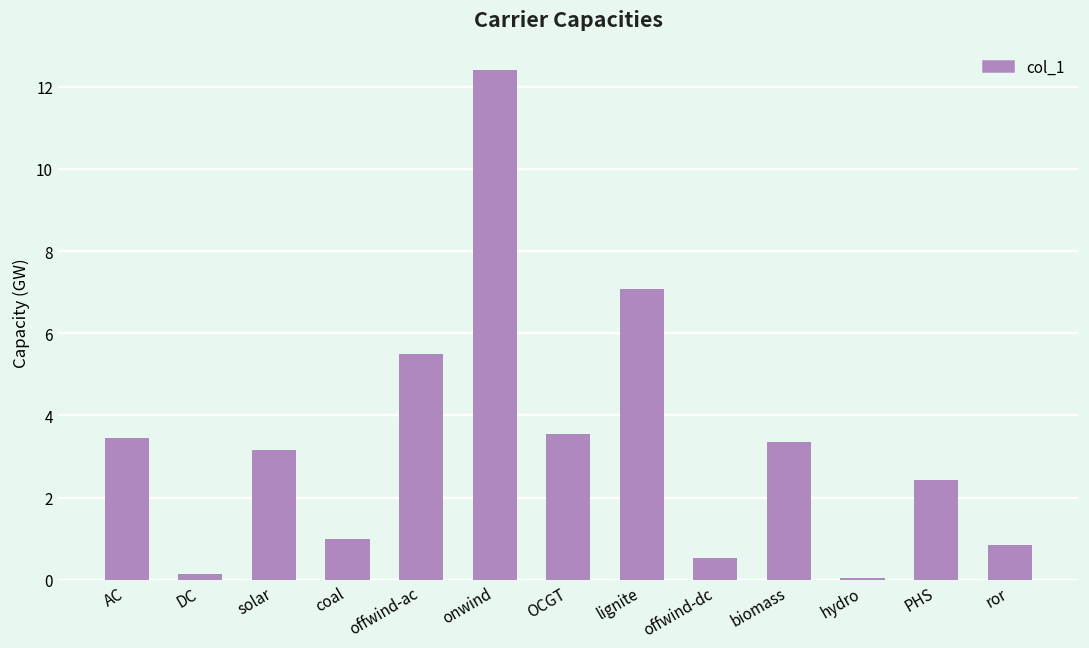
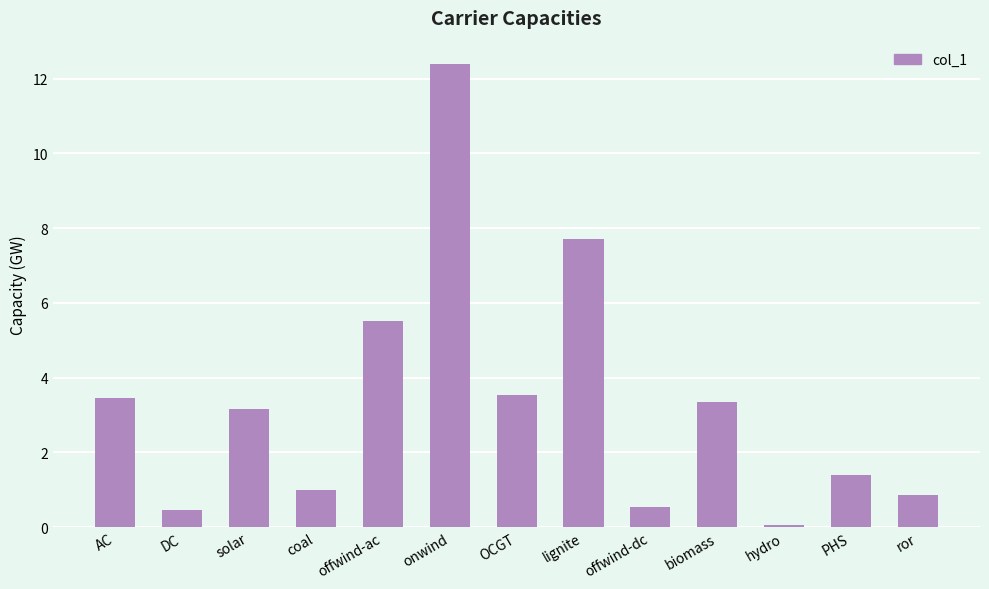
  {
    "AC": 3.4,
-   "DC": 0.2,
+   "DC": 0.4,
    "solar": 3.2,
    "coal": 1.0,
    "offwind-ac": 5.5,
    "onwind": 12.4,
    "OCGT": 3.5,
-   "lignite": 7.1,
+   "lignite": 7.7,
    "offwind-dc": 0.5,
    "biomass": 3.4,
-   "PHS": 2.4,
+   "PHS": 1.4,
    "ror": 0.9
  }
